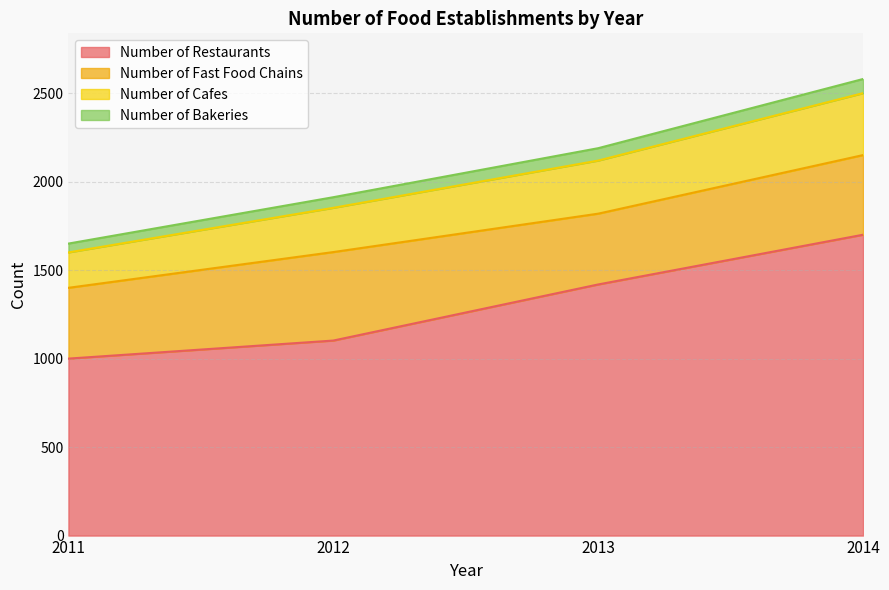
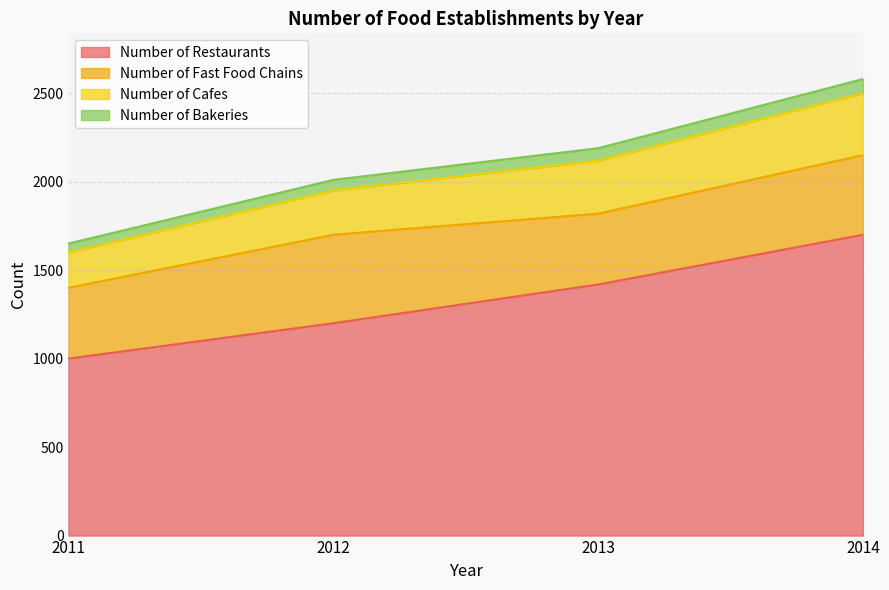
  {
    "Number of Restaurants": {
      "2011": 1000,
-     "2012": 1100,
+     "2012": 1200,
      "2013": 1420,
      "2014": 1700
    },
    "Number of Bakeries": {
      "2011": 50,
      "2012": 60,
      "2013": 70,
      "2014": 80
    }
  }
